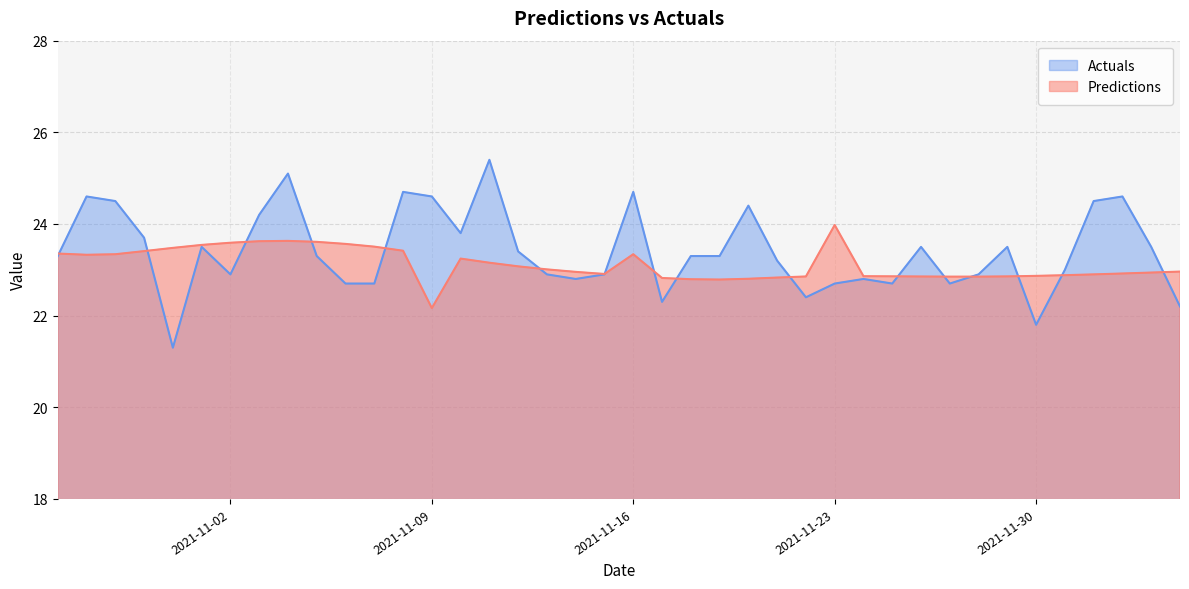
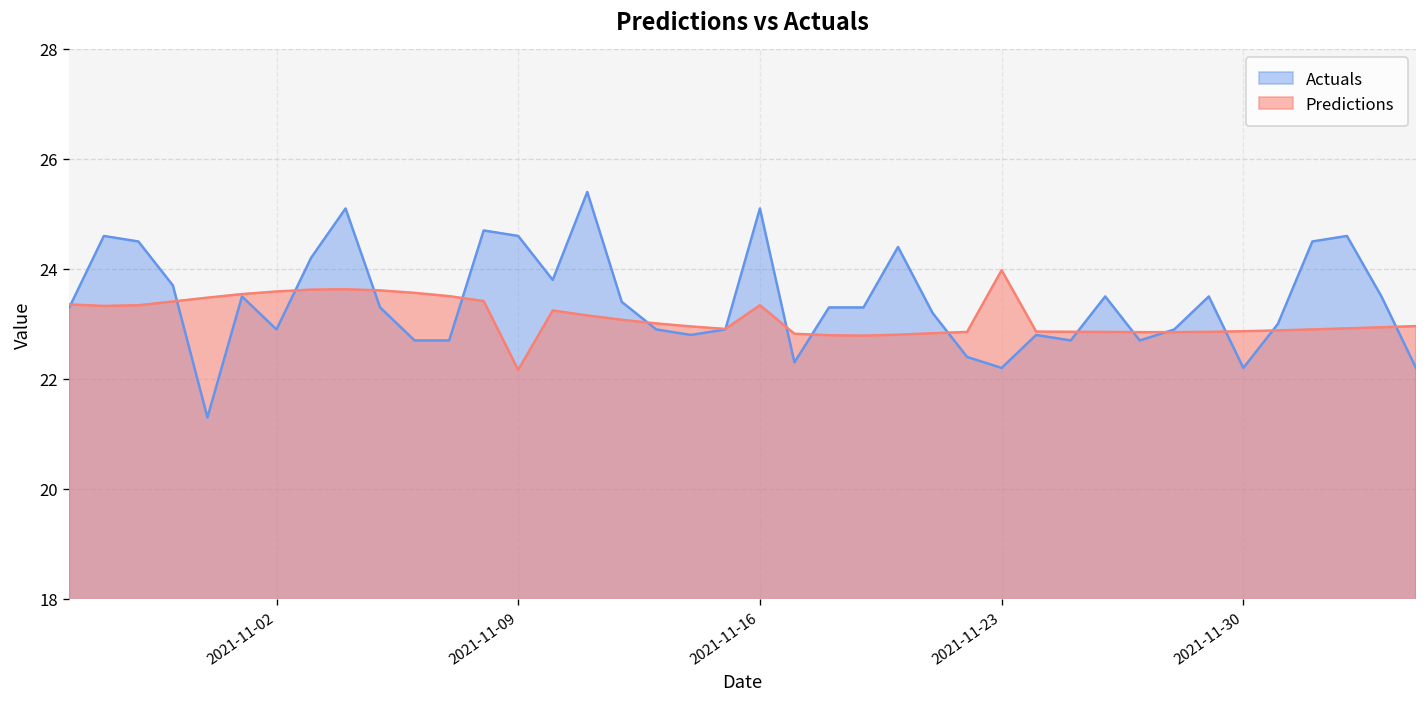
  {
    "Actuals": {
      "2021-11-02": 22.9,
      "2021-11-09": 24.6,
-     "2021-11-16": 24.7,
-     "2021-11-23": 22.7,
-     "2021-11-30": 21.8
+     "2021-11-16": 25.1,
+     "2021-11-23": 22.2,
+     "2021-11-30": 22.2
    },
    "Predictions": {
      "2021-11-02": 23.6,
      "2021-11-09": 22.2,
      "2021-11-16": 23.3,
      "2021-11-23": 24.0,
      "2021-11-30": 22.9
    }
  }
